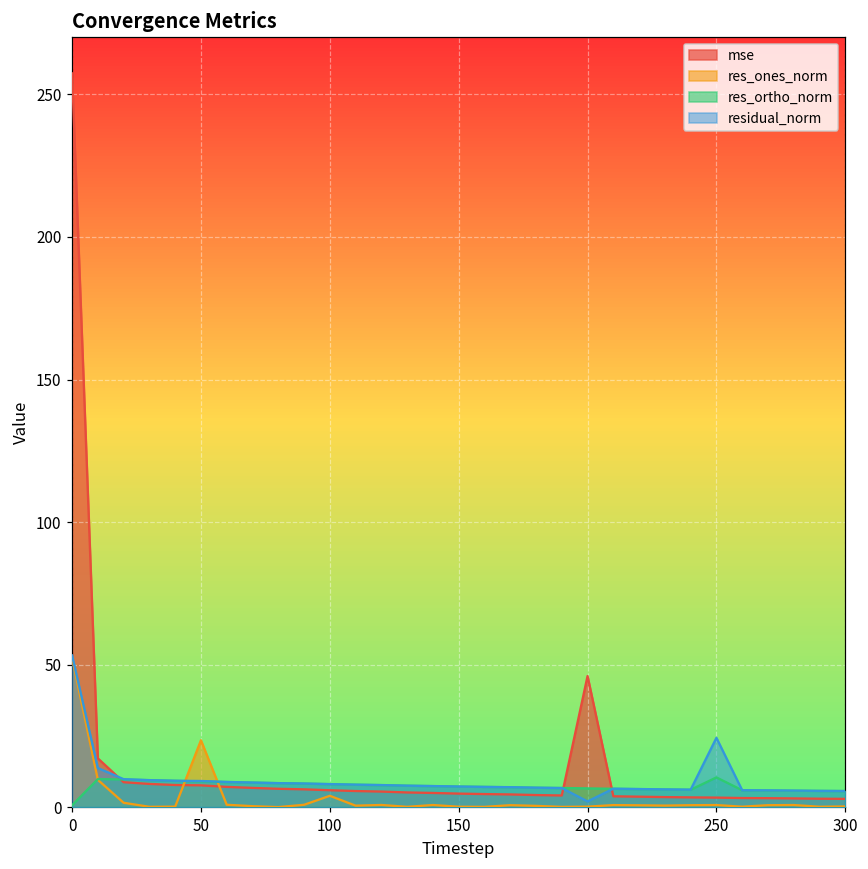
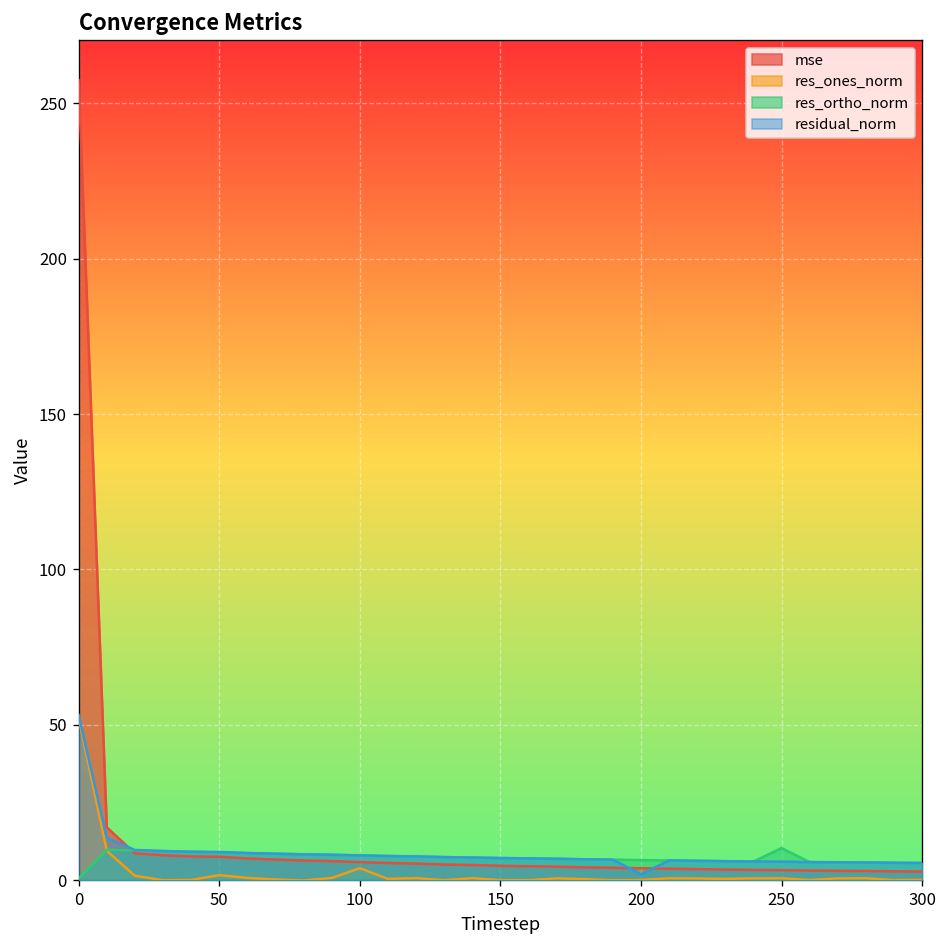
  {
    "mse": {
      "0": 257,
      "50": 8,
      "100": 6,
      "150": 5,
-     "200": 46,
+     "200": 4,
      "250": 3,
      "300": 3
    },
    "res_ones_norm": {
-     "50": 23,
+     "50": 2,
      "100": 4,
      "150": 0,
      "200": 0,
      "250": 1,
      "300": 0
    },
    "res_ortho_norm": {
      "0": 1,
      "200": 7,
      "250": 10
    },
    "residual_norm": {
      "200": 2,
-     "250": 24
+     "250": 6
    }
  }
